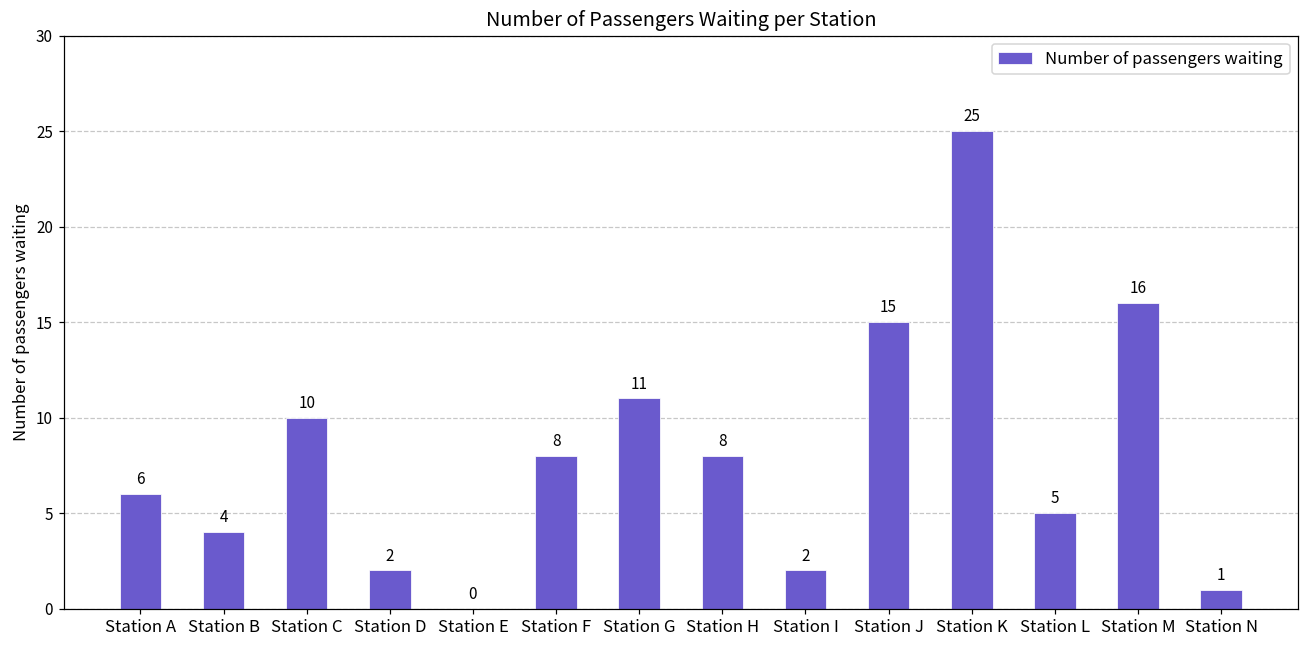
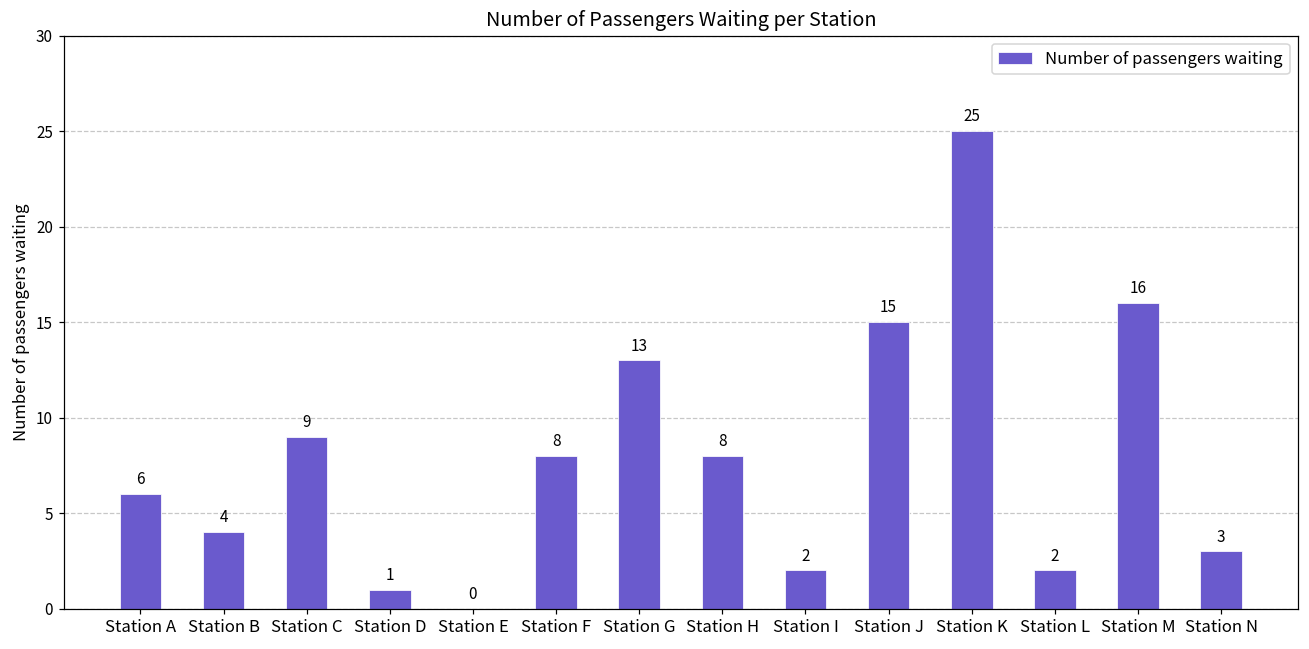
  {
    "Station A": 6,
    "Station B": 4,
-   "Station C": 10,
-   "Station D": 2,
+   "Station C": 9,
+   "Station D": 1,
    "Station E": 0,
    "Station F": 8,
-   "Station G": 11,
+   "Station G": 13,
    "Station H": 8,
    "Station I": 2,
    "Station J": 15,
    "Station K": 25,
-   "Station L": 5,
+   "Station L": 2,
    "Station M": 16,
-   "Station N": 1
+   "Station N": 3
  }
